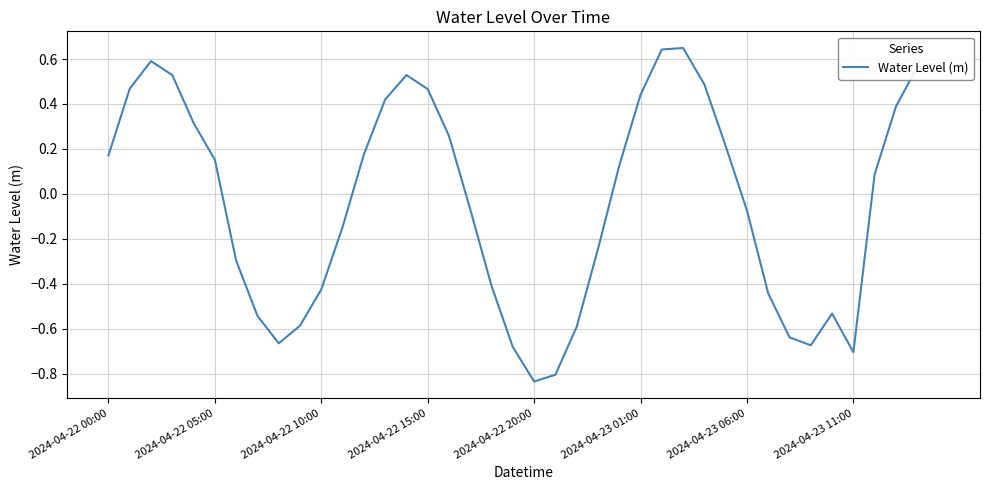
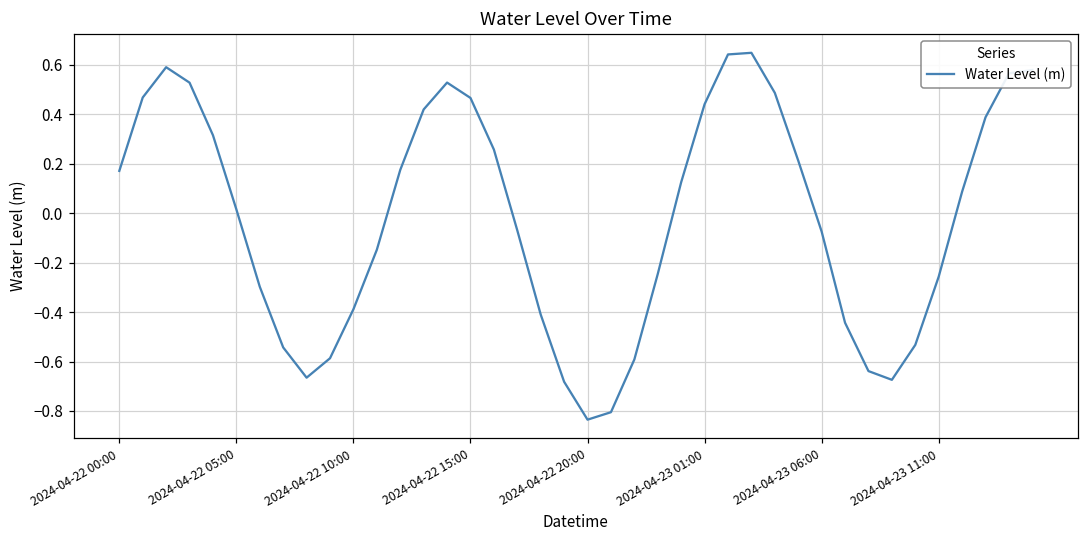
  {
    "2024-04-22 00:00": 0.17,
-   "2024-04-22 05:00": 0.15,
-   "2024-04-22 10:00": -0.43,
+   "2024-04-22 05:00": 0.02,
+   "2024-04-22 10:00": -0.39,
    "2024-04-22 15:00": 0.47,
    "2024-04-22 20:00": -0.84,
    "2024-04-23 01:00": 0.44,
    "2024-04-23 06:00": -0.07,
-   "2024-04-23 11:00": -0.70
+   "2024-04-23 11:00": -0.26
  }
